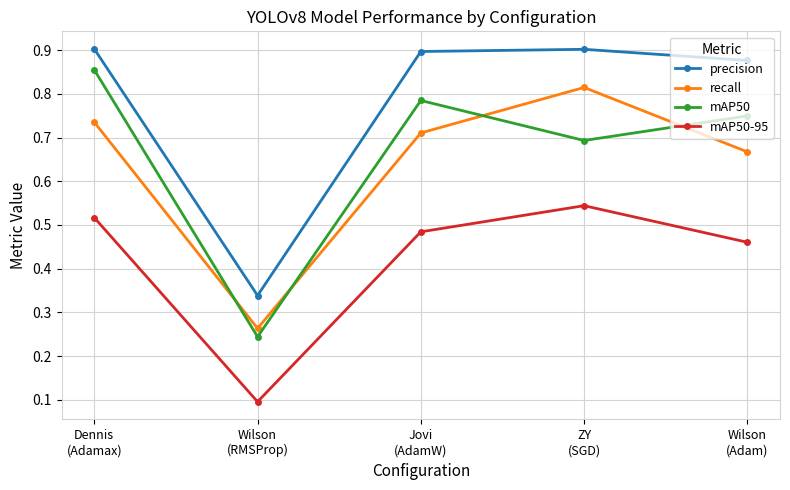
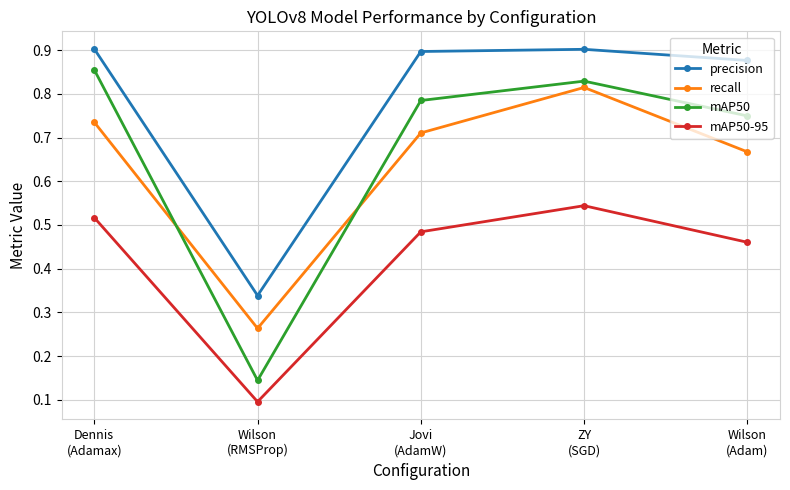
  {
    "precision": {
      "Dennis (Adamax)": 0.90,
      "Wilson (RMSProp)": 0.34,
      "Jovi (AdamW)": 0.90,
      "ZY (SGD)": 0.90
    },
    "recall": {
      "Dennis (Adamax)": 0.73,
      "Wilson (RMSProp)": 0.26,
      "Jovi (AdamW)": 0.71,
      "ZY (SGD)": 0.81,
      "Wilson (Adam)": 0.67
    },
    "mAP50": {
      "Dennis (Adamax)": 0.85,
-     "Wilson (RMSProp)": 0.24,
+     "Wilson (RMSProp)": 0.14,
      "Jovi (AdamW)": 0.78,
-     "ZY (SGD)": 0.69
+     "ZY (SGD)": 0.83
    },
    "mAP50-95": {
      "Dennis (Adamax)": 0.52,
      "Wilson (RMSProp)": 0.10,
      "Jovi (AdamW)": 0.48,
      "ZY (SGD)": 0.54,
      "Wilson (Adam)": 0.46
    }
  }
